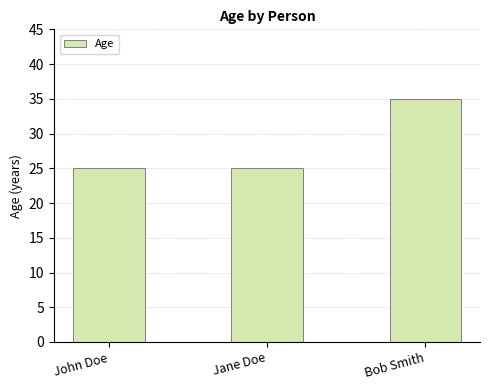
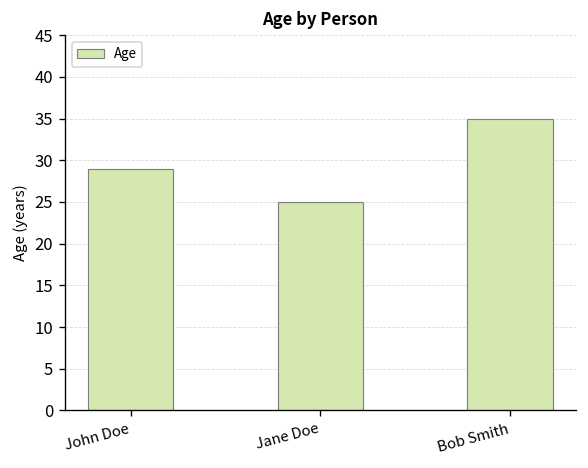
  {
-   "John Doe": 25,
+   "John Doe": 29,
    "Jane Doe": 25,
    "Bob Smith": 35
  }
